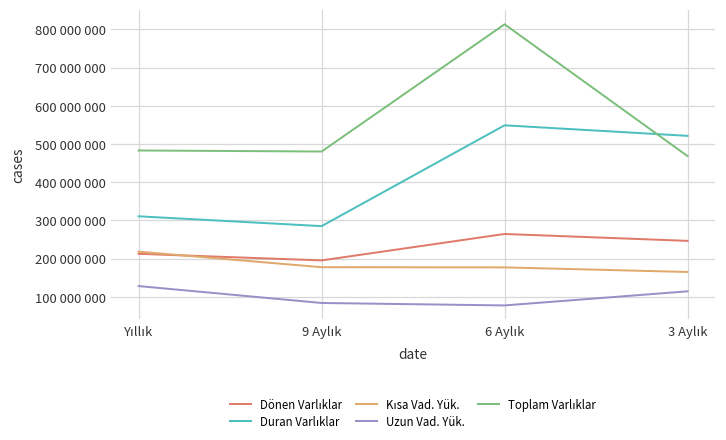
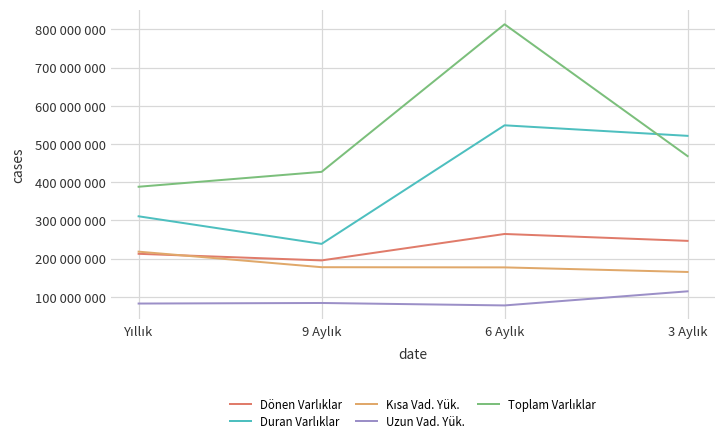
  {
    "Duran Varlıklar": {
      "Yıllık": 310000000,
-     "9 Aylık": 290000000,
+     "9 Aylık": 240000000,
      "6 Aylık": 550000000,
      "3 Aylık": 520000000
    },
    "Uzun Vad. Yük.": {
-     "Yıllık": 130000000,
+     "Yıllık": 80000000,
      "9 Aylık": 80000000,
      "6 Aylık": 80000000,
      "3 Aylık": 110000000
    },
    "Toplam Varlıklar": {
-     "Yıllık": 480000000,
-     "9 Aylık": 480000000,
+     "Yıllık": 390000000,
+     "9 Aylık": 430000000,
      "6 Aylık": 810000000,
      "3 Aylık": 470000000
    }
  }
